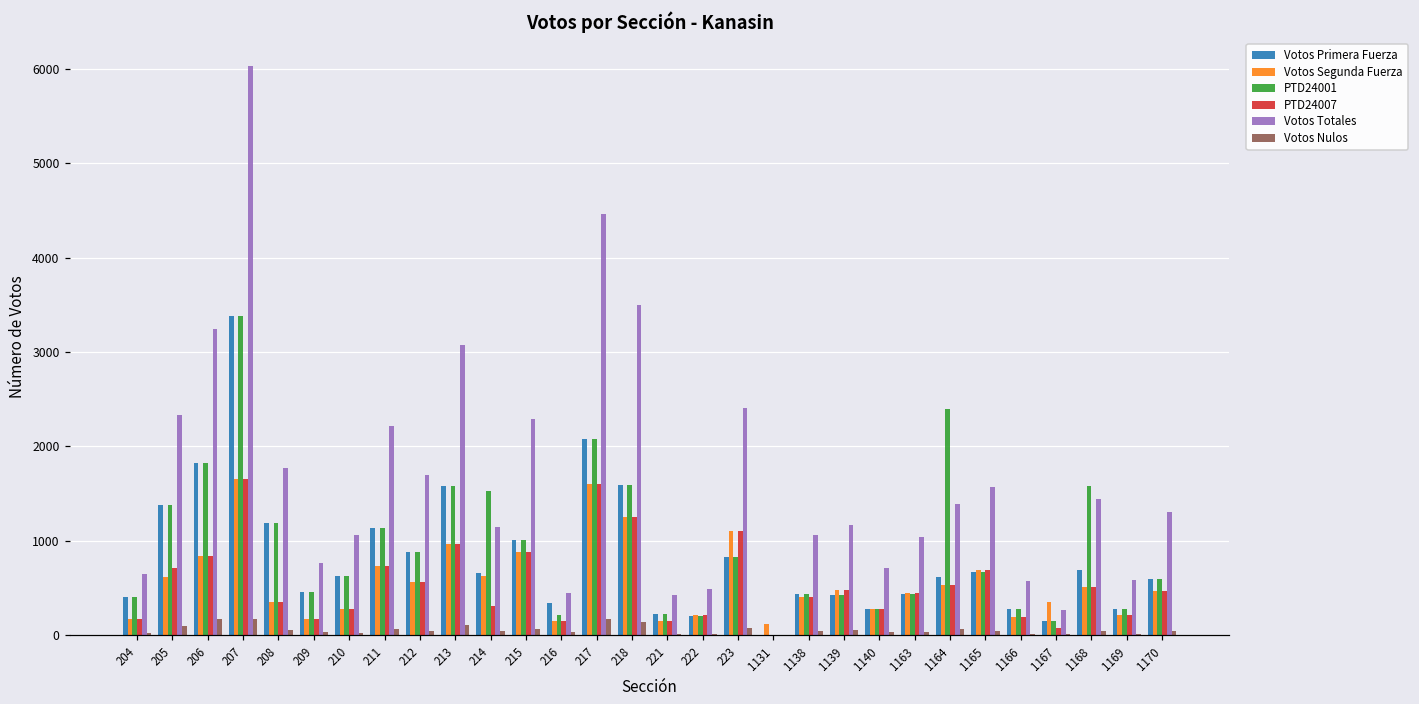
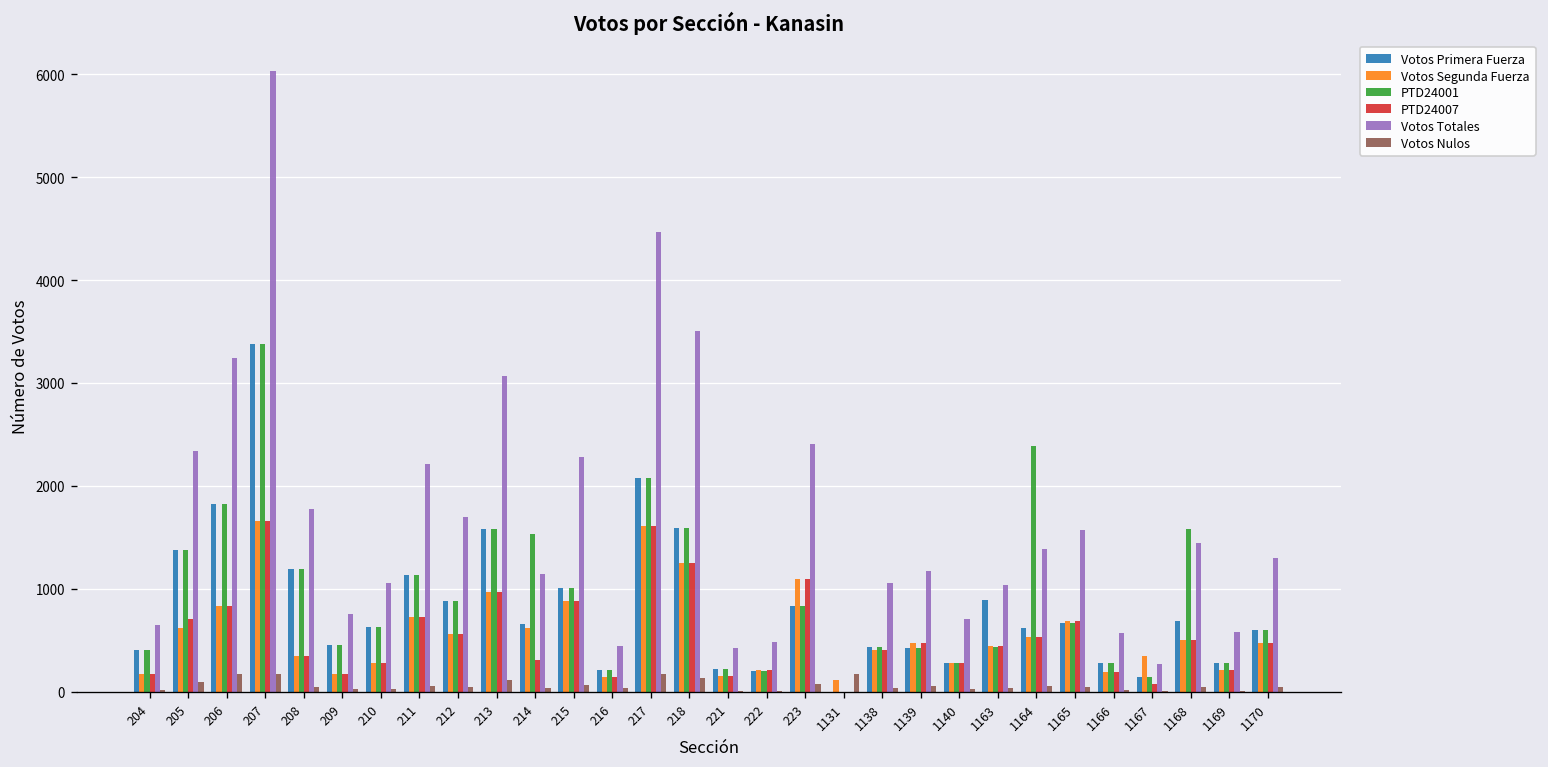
  {
    "Votos Primera Fuerza": {
      "204": 400,
      "205": 1400,
      "206": 1800,
      "207": 3400,
      "208": 1200,
      "209": 500,
      "210": 600,
      "211": 1100,
      "212": 900,
      "213": 1600,
      "214": 700,
      "215": 1000,
-     "216": 300,
+     "216": 200,
      "217": 2100,
      "218": 1600,
      "221": 200,
      "222": 200,
      "223": 800,
      "1131": 0,
      "1138": 400,
      "1139": 400,
      "1140": 300,
-     "1163": 400,
+     "1163": 900,
      "1164": 600,
      "1165": 700,
      "1166": 300,
      "1167": 100,
      "1168": 700,
      "1169": 300,
      "1170": 600
    },
    "Votos Segunda Fuerza": {
      "204": 200,
      "205": 600,
      "206": 800,
      "207": 1700,
      "208": 300,
      "209": 200,
      "210": 300,
      "211": 700,
      "212": 600,
      "213": 1000,
      "214": 600,
      "215": 900,
      "216": 100,
      "217": 1600,
      "218": 1300,
      "221": 200,
      "222": 200,
      "223": 1100,
      "1131": 100,
      "1138": 400,
      "1139": 500,
      "1140": 300,
      "1163": 400,
      "1164": 500,
      "1165": 700,
      "1166": 200,
      "1167": 300,
      "1168": 500,
      "1169": 200,
      "1170": 500
    },
    "PTD24001": {
      "204": 400,
      "205": 1400,
      "206": 1800,
      "207": 3400,
      "208": 1200,
      "209": 500,
      "210": 600,
      "211": 1100,
      "212": 900,
      "213": 1600,
      "214": 1500,
      "215": 1000,
      "216": 200,
      "217": 2100,
      "218": 1600,
      "221": 200,
      "222": 200,
      "223": 800,
      "1131": 0,
      "1138": 400,
      "1139": 400,
      "1140": 300,
      "1163": 400,
      "1164": 2400,
      "1165": 700,
      "1166": 300,
      "1167": 100,
      "1168": 1600,
      "1169": 300,
      "1170": 600
    },
    "PTD24007": {
      "204": 200,
      "205": 700,
      "206": 800,
      "207": 1700,
      "208": 300,
      "209": 200,
      "210": 300,
      "211": 700,
      "212": 600,
      "213": 1000,
      "214": 300,
      "215": 900,
      "216": 100,
      "217": 1600,
      "218": 1300,
      "221": 200,
      "222": 200,
      "223": 1100,
      "1131": 0,
      "1138": 400,
      "1139": 500,
      "1140": 300,
      "1163": 400,
      "1164": 500,
      "1165": 700,
      "1166": 200,
      "1167": 100,
      "1168": 500,
      "1169": 200,
      "1170": 500
    },
    "Votos Totales": {
      "204": 600,
      "205": 2300,
      "206": 3200,
      "207": 6000,
      "208": 1800,
      "209": 800,
      "210": 1100,
      "211": 2200,
      "212": 1700,
      "213": 3100,
      "214": 1100,
      "215": 2300,
      "216": 400,
      "217": 4500,
      "218": 3500,
      "221": 400,
      "222": 500,
      "223": 2400,
      "1131": 0,
      "1138": 1100,
      "1139": 1200,
      "1140": 700,
      "1163": 1000,
      "1164": 1400,
      "1165": 1600,
      "1166": 600,
      "1167": 300,
      "1168": 1400,
      "1169": 600,
      "1170": 1300
    },
    "Votos Nulos": {
      "205": 100,
      "206": 200,
      "207": 200,
      "208": 0,
      "211": 100,
      "212": 0,
      "213": 100,
      "214": 0,
      "215": 100,
      "216": 0,
      "217": 200,
      "218": 100,
      "223": 100,
-     "1131": 0,
+     "1131": 200,
      "1138": 0,
      "1139": 100,
      "1163": 0,
      "1164": 100,
      "1165": 0,
      "1168": 0,
      "1170": 0
    }
  }
